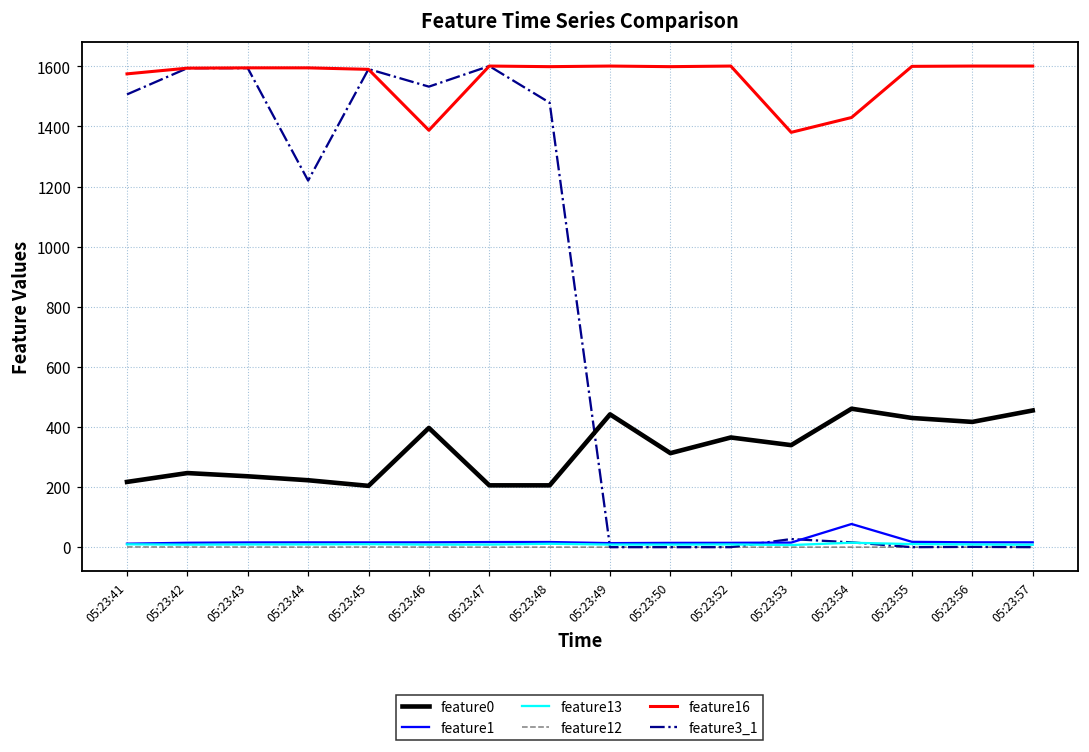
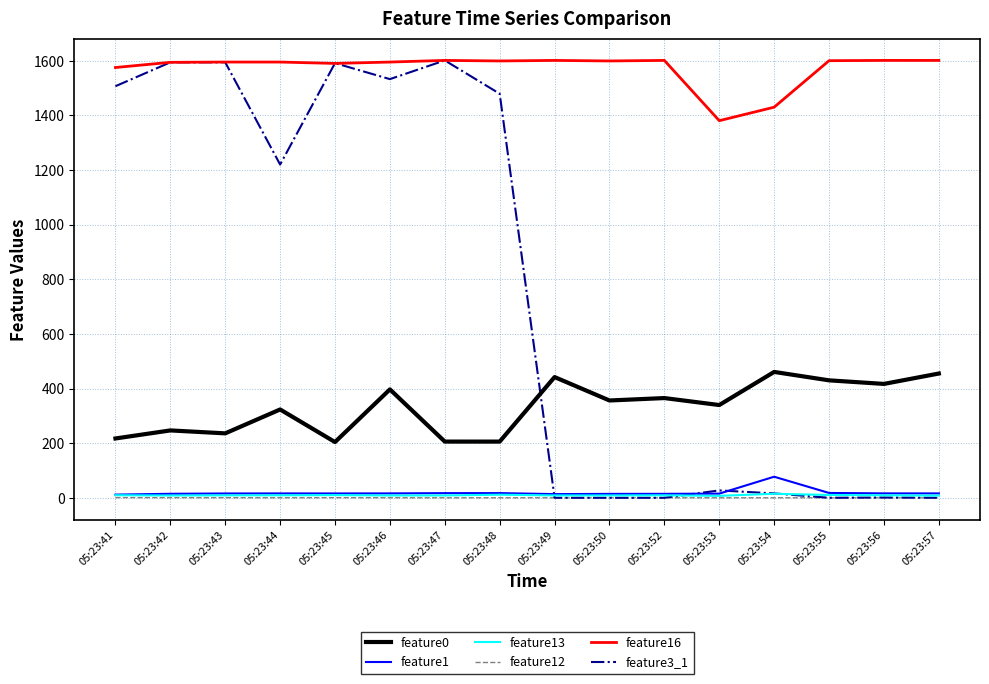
  {
    "feature0": {
      "05:23:41": 220,
      "05:23:42": 250,
      "05:23:43": 240,
-     "05:23:44": 220,
+     "05:23:44": 320,
      "05:23:45": 200,
      "05:23:46": 400,
      "05:23:47": 210,
      "05:23:48": 210,
      "05:23:49": 440,
-     "05:23:50": 310,
+     "05:23:50": 360,
      "05:23:52": 370,
      "05:23:53": 340,
      "05:23:54": 460,
      "05:23:55": 430,
      "05:23:56": 420,
      "05:23:57": 450
    },
    "feature1": {
      "05:23:54": 80
    },
    "feature12": {
      "05:23:45": 0,
      "05:23:48": 0,
      "05:23:54": 0
    },
    "feature16": {
      "05:23:41": 1580,
      "05:23:44": 1600,
-     "05:23:46": 1390,
+     "05:23:46": 1600,
      "05:23:48": 1600,
      "05:23:49": 1600,
      "05:23:50": 1600,
      "05:23:52": 1600,
      "05:23:53": 1380,
      "05:23:54": 1430,
      "05:23:55": 1600,
      "05:23:56": 1600,
      "05:23:57": 1600
    },
    "feature3_1": {
      "05:23:41": 1510,
      "05:23:44": 1220,
      "05:23:46": 1530,
      "05:23:48": 1480,
      "05:23:53": 30
    }
  }
